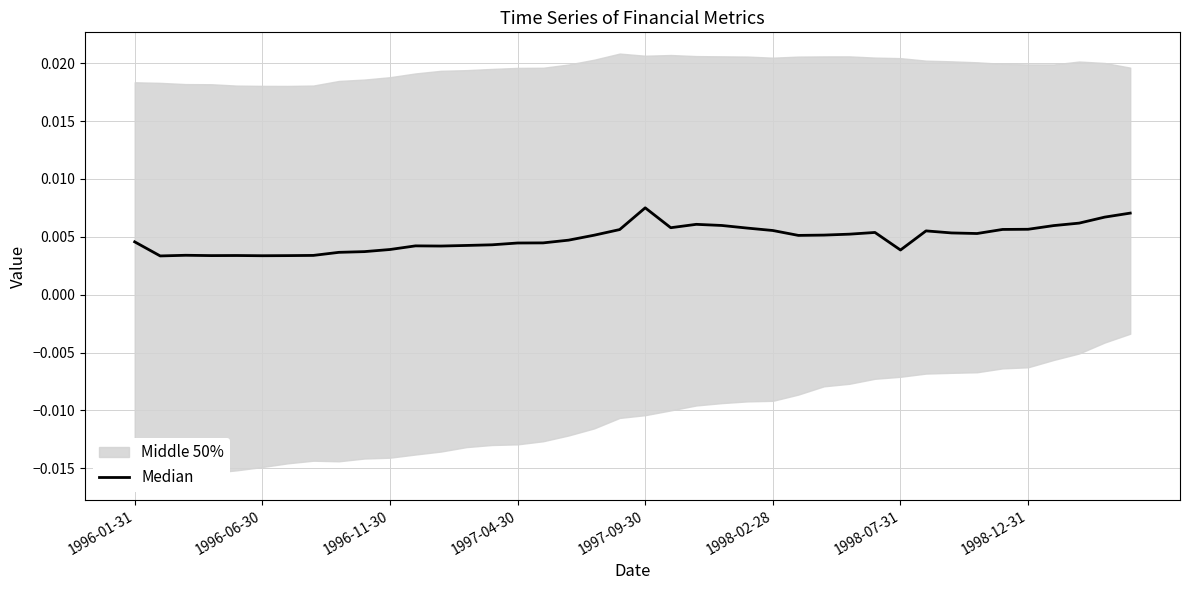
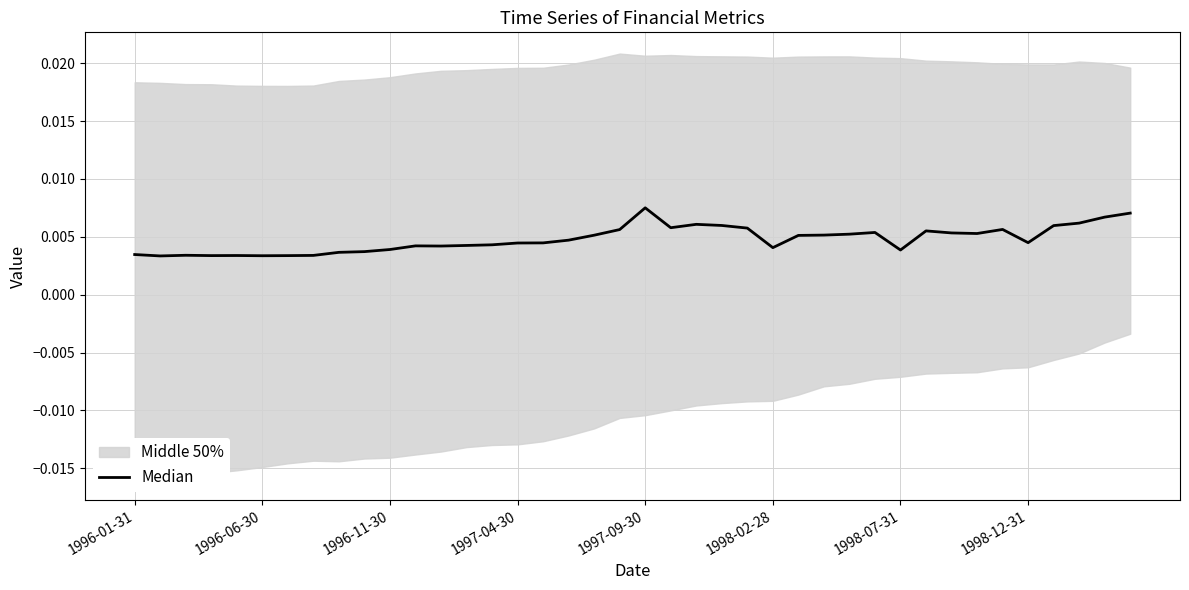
  {
    "Median": {
-     "1996-01-31": 0.0046,
+     "1996-01-31": 0.0035,
      "1996-06-30": 0.0034,
      "1996-11-30": 0.0039,
      "1997-04-30": 0.0045,
      "1997-09-30": 0.0075,
-     "1998-02-28": 0.0055,
+     "1998-02-28": 0.0041,
      "1998-07-31": 0.0039,
-     "1998-12-31": 0.0056
+     "1998-12-31": 0.0045
    }
  }
